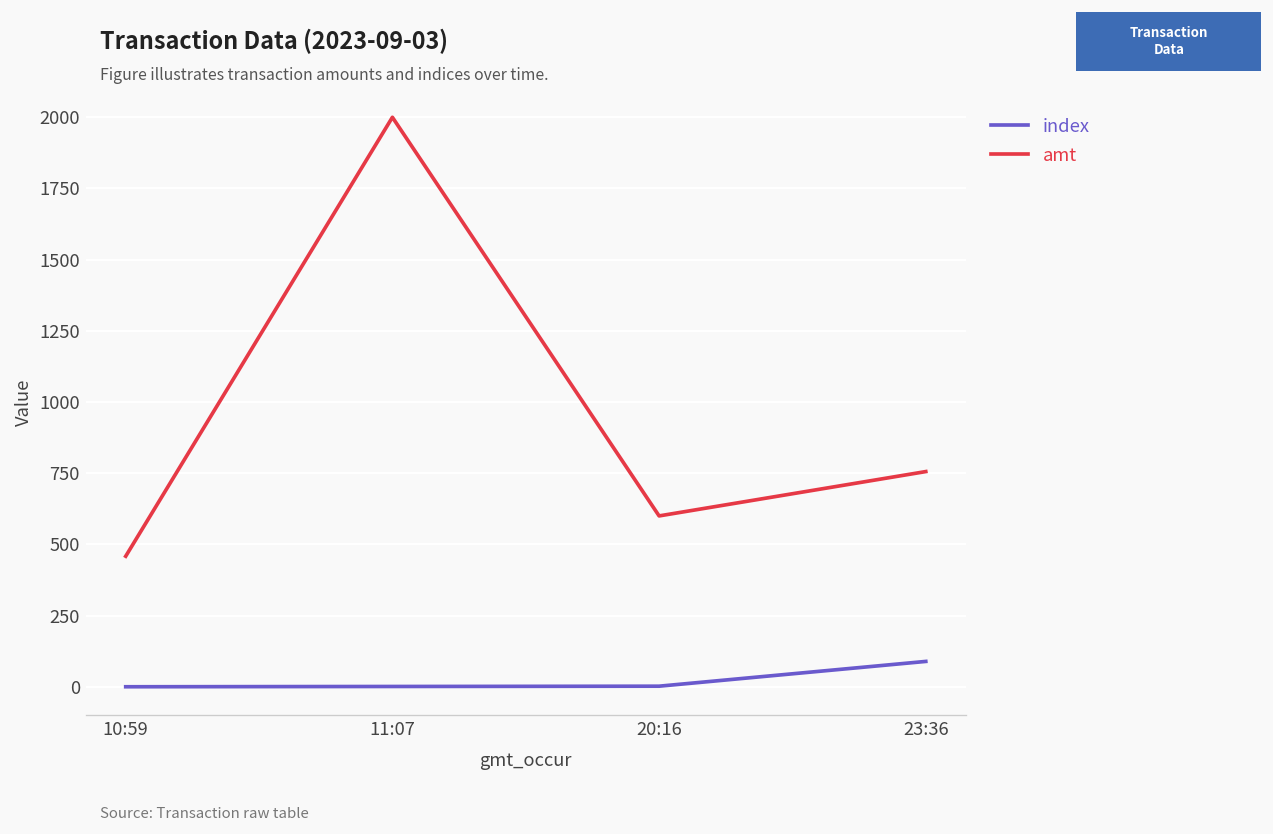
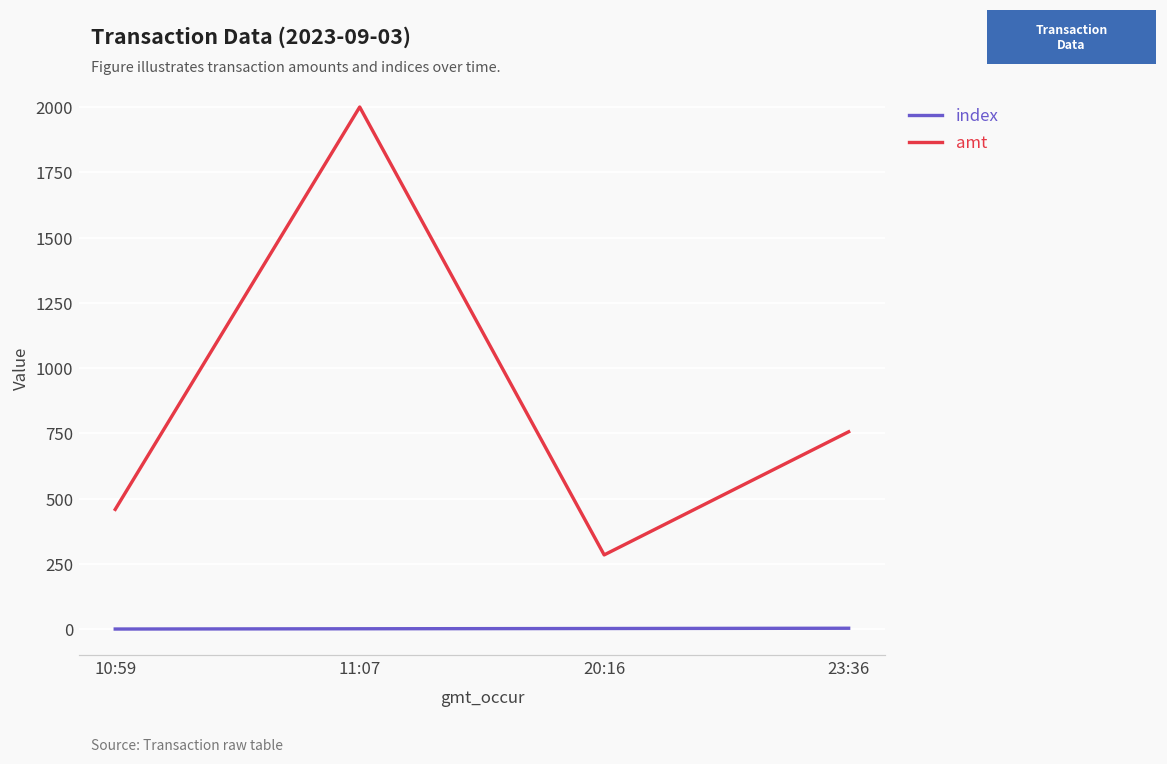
  {
    "index": {
      "10:59": 0,
      "11:07": 0,
      "20:16": 0,
-     "23:36": 90
+     "23:36": 0
    },
    "amt": {
      "10:59": 460,
      "11:07": 2000,
-     "20:16": 600,
+     "20:16": 280,
      "23:36": 760
    }
  }
